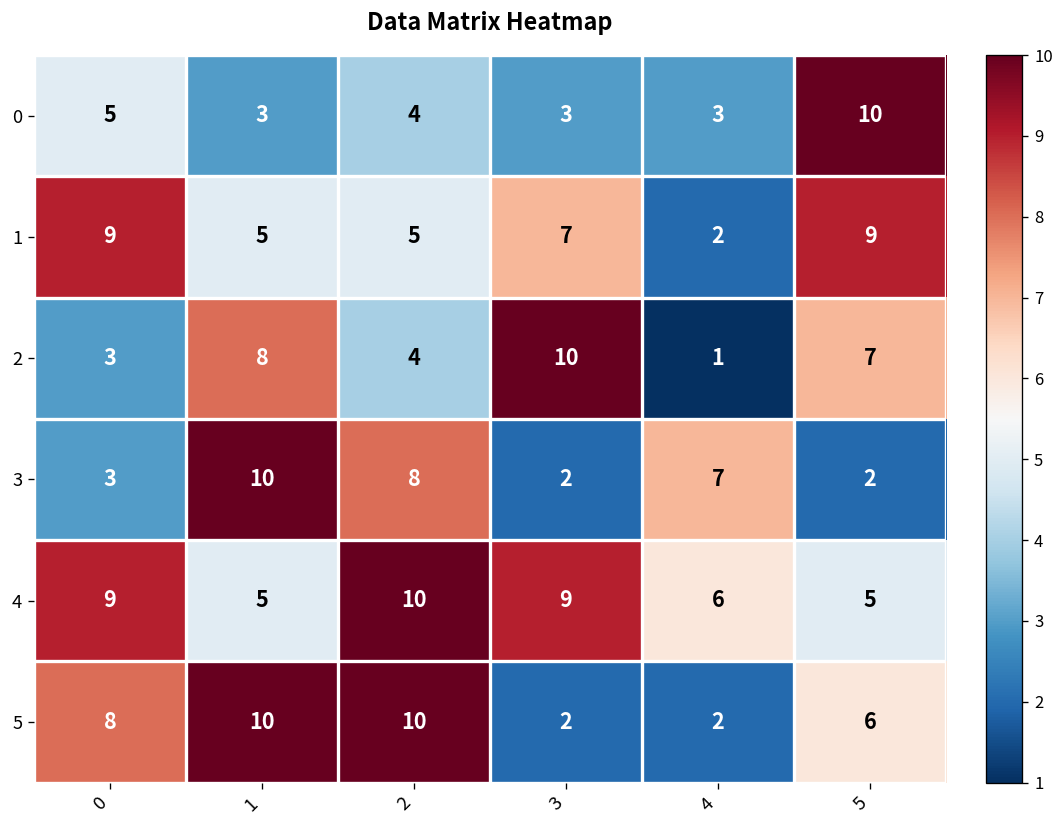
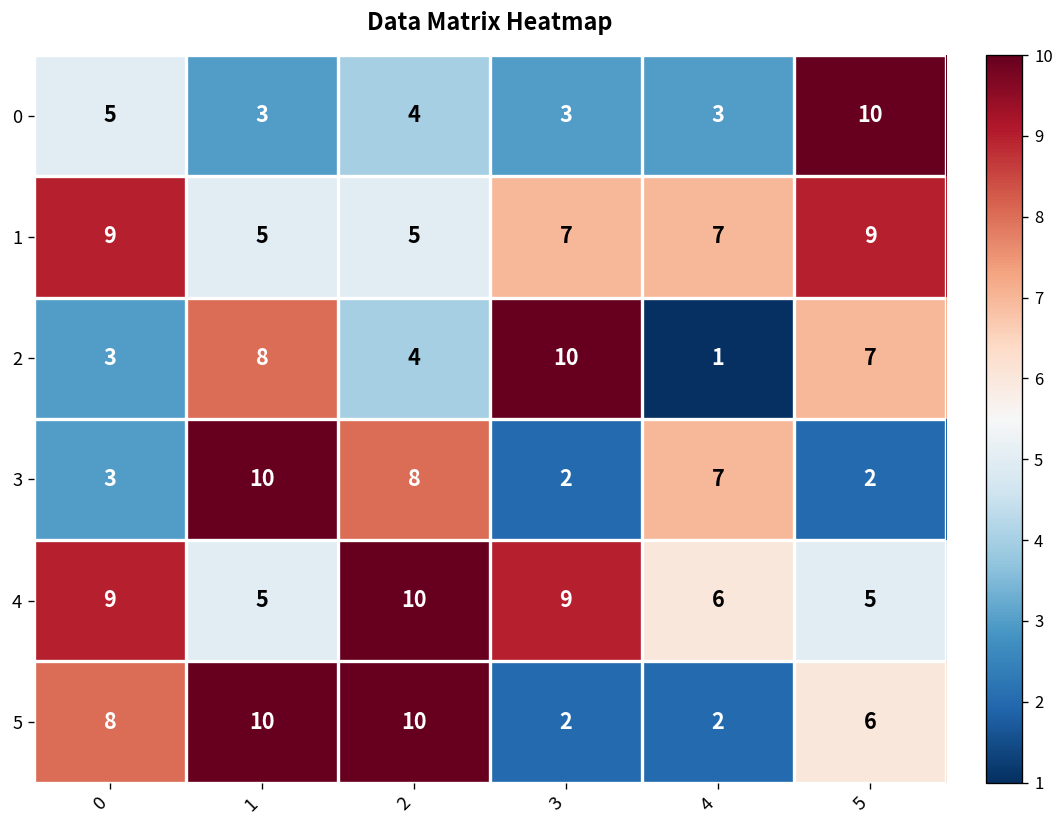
  {
    "0": {
      "0": 5,
      "1": 3,
      "2": 4,
      "3": 3,
      "4": 3,
      "5": 10
    },
    "1": {
      "0": 9,
      "1": 5,
      "2": 5,
      "3": 7,
-     "4": 2,
+     "4": 7,
      "5": 9
    },
    "2": {
      "0": 3,
      "1": 8,
      "2": 4,
      "3": 10,
      "4": 1,
      "5": 7
    },
    "3": {
      "0": 3,
      "1": 10,
      "2": 8,
      "3": 2,
      "4": 7,
      "5": 2
    },
    "4": {
      "0": 9,
      "1": 5,
      "2": 10,
      "3": 9,
      "4": 6,
      "5": 5
    },
    "5": {
      "0": 8,
      "1": 10,
      "2": 10,
      "3": 2,
      "4": 2,
      "5": 6
    }
  }
